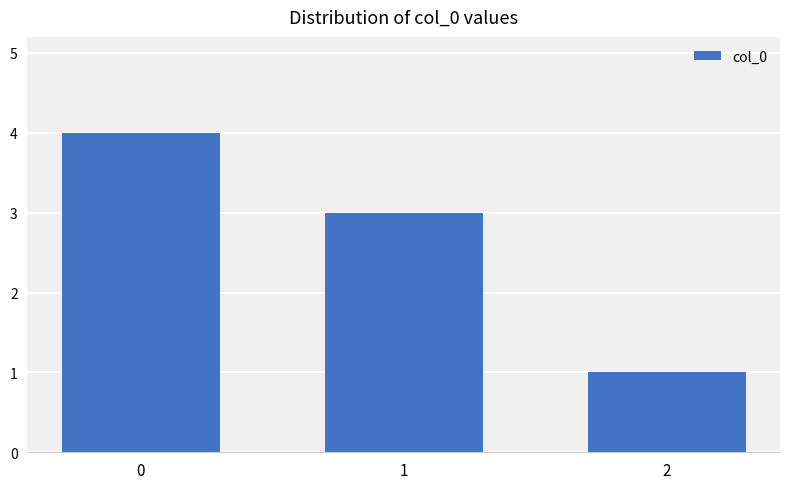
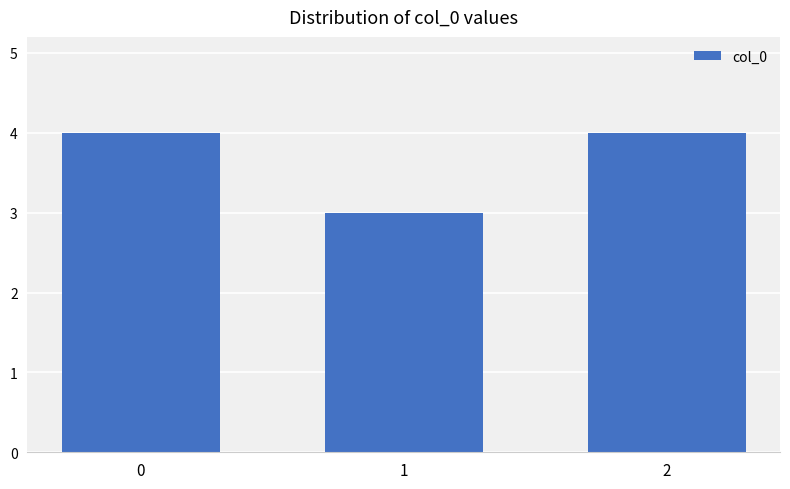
  {
    "0": 4,
    "1": 3,
-   "2": 1
+   "2": 4
  }
